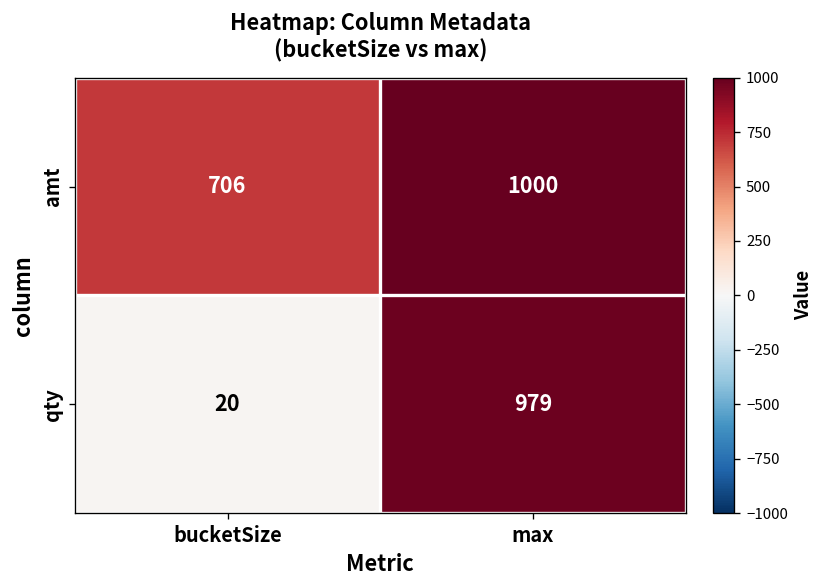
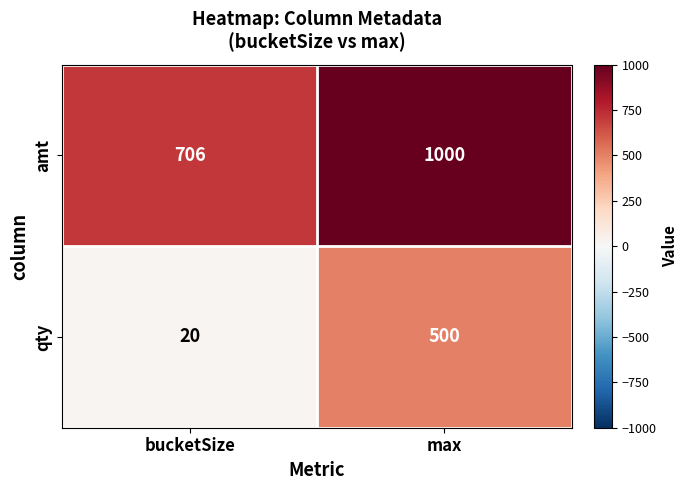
  {
    "amt": {
      "bucketSize": 706,
      "max": 1000
    },
    "qty": {
      "bucketSize": 20,
-     "max": 979
+     "max": 500
    }
  }
